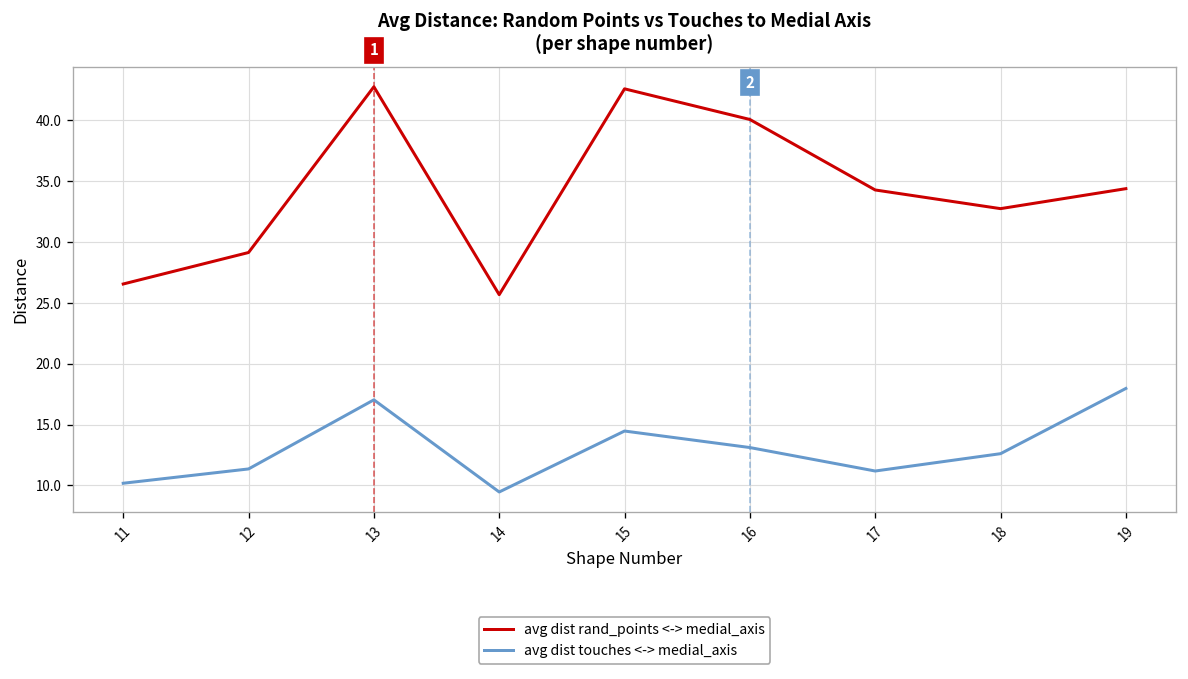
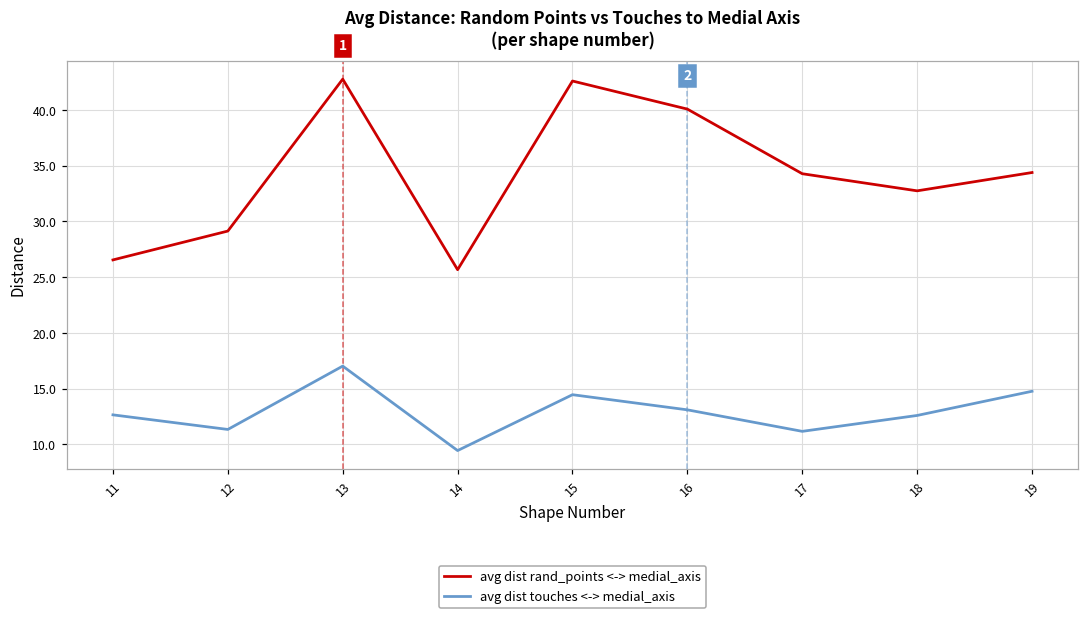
  {
    "avg dist rand_points <-> medial_axis": {
      "11": 26.6,
      "12": 29.1,
      "14": 25.7,
      "15": 42.6,
      "17": 34.3,
      "18": 32.7,
      "19": 34.4
    },
    "avg dist touches <-> medial_axis": {
-     "11": 10.2,
+     "11": 12.7,
      "12": 11.3,
      "13": 17.0,
      "14": 9.5,
      "15": 14.5,
      "16": 13.1,
      "17": 11.2,
      "18": 12.6,
-     "19": 18.0
+     "19": 14.8
    }
  }
